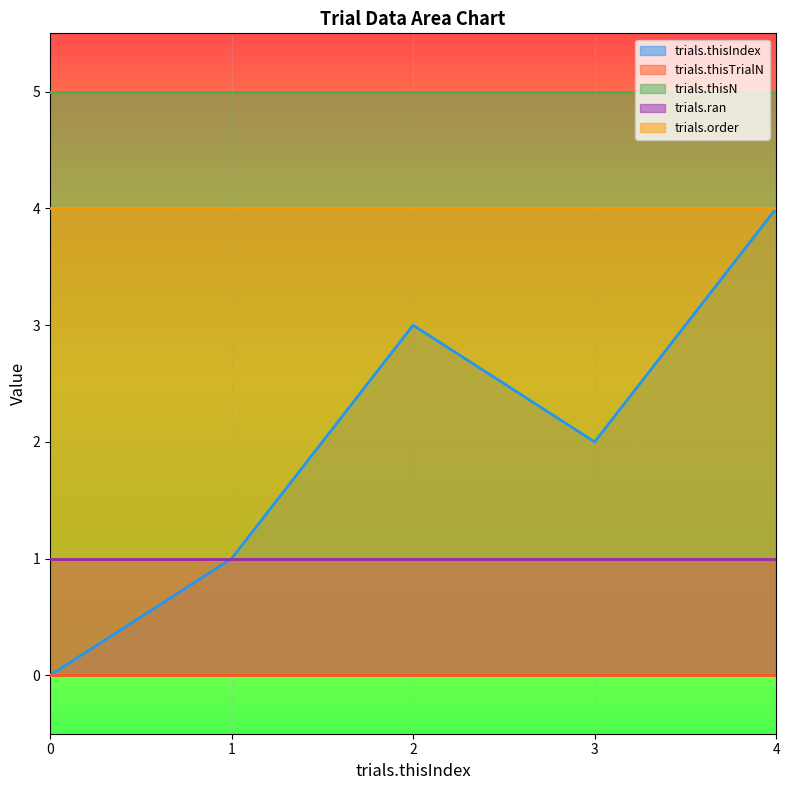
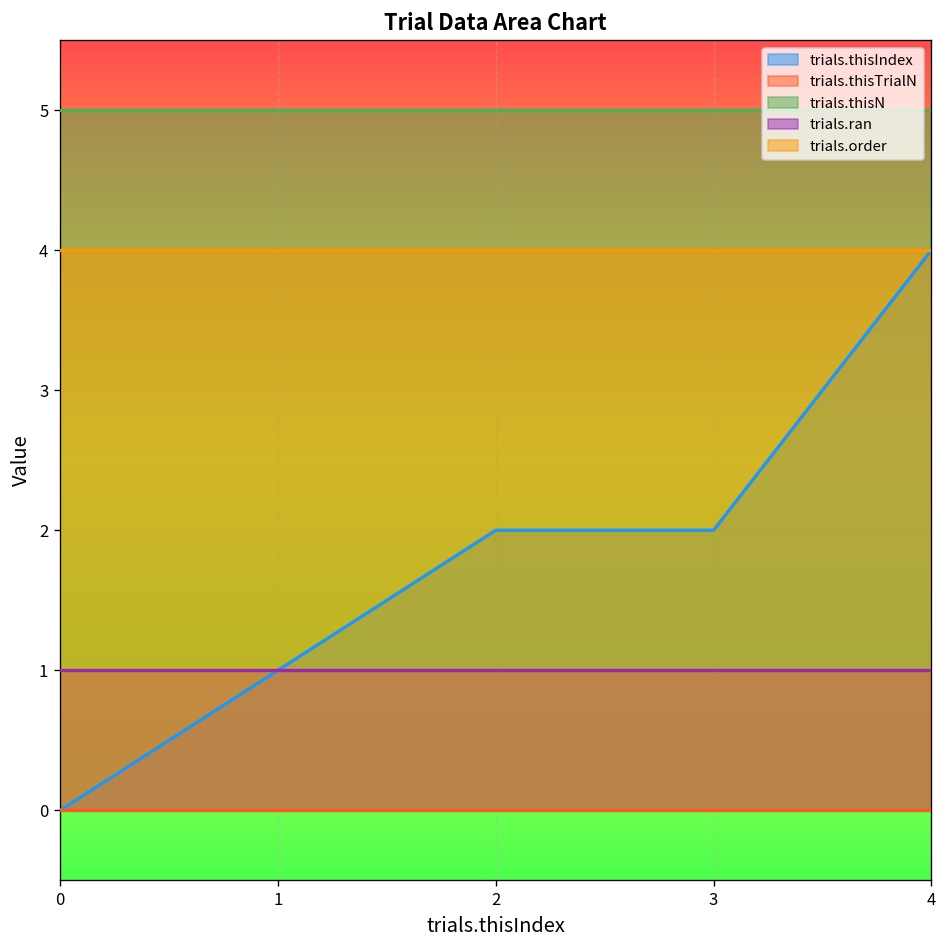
  {
    "trials.thisIndex": {
-     "2": 3,
+     "2": 2,
      "3": 2
    },
    "trials.thisN": {
      "0": 5,
      "1": 5,
      "2": 5,
      "3": 5,
      "4": 5
    },
    "trials.ran": {
      "0": 1,
      "2": 1,
      "3": 1,
      "4": 1
    }
  }
